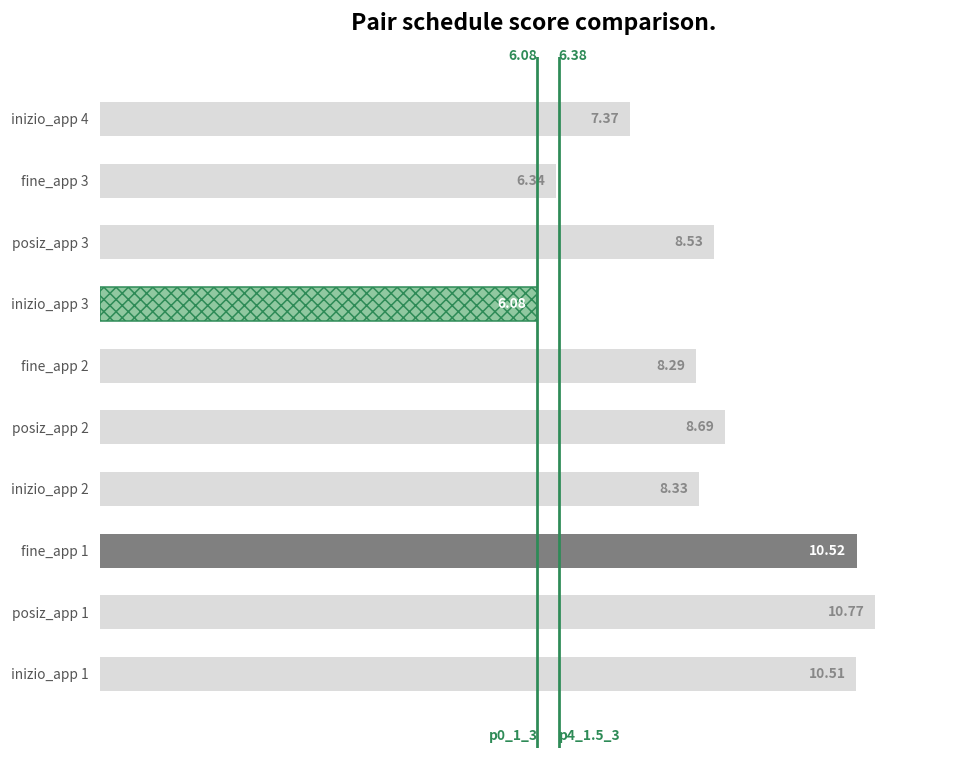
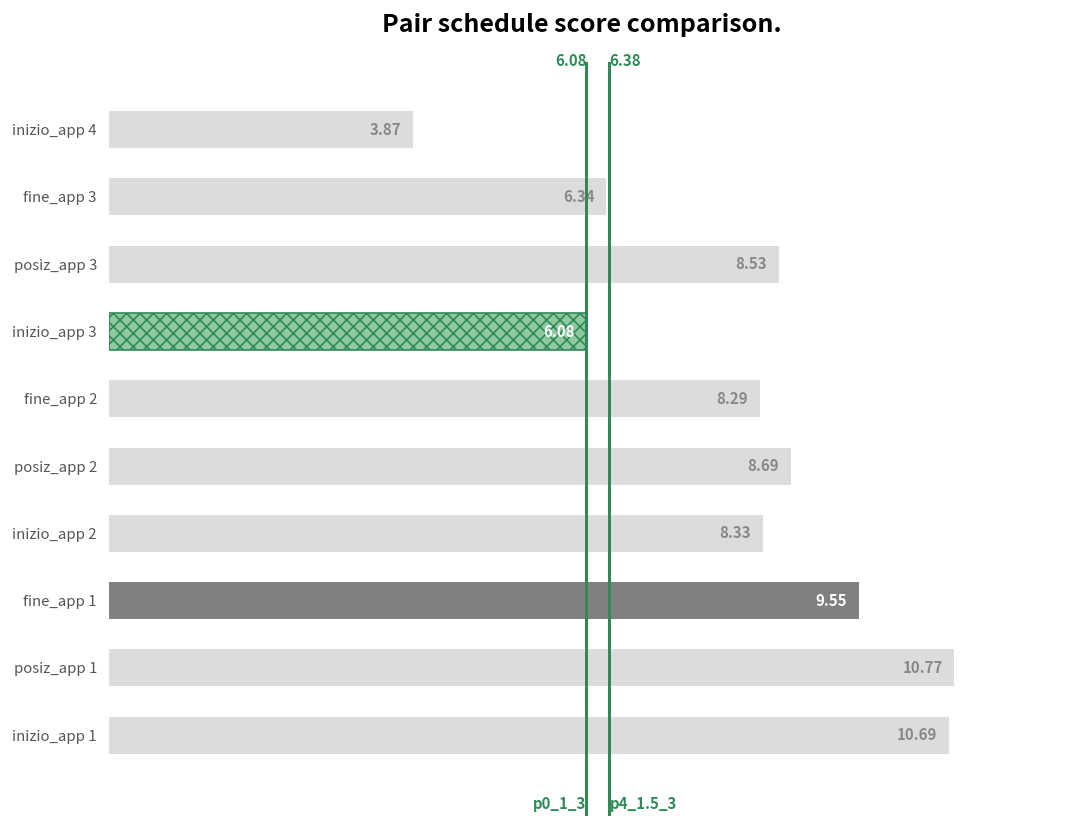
  {
-   "inizio_app 4": 7.37,
+   "inizio_app 4": 3.87,
    "fine_app 3": 6.34,
    "posiz_app 3": 8.53,
    "inizio_app 3": 6.08,
    "fine_app 2": 8.29,
    "posiz_app 2": 8.69,
    "inizio_app 2": 8.33,
-   "fine_app 1": 10.52,
+   "fine_app 1": 9.55,
    "posiz_app 1": 10.77,
-   "inizio_app 1": 10.51
+   "inizio_app 1": 10.69
  }
